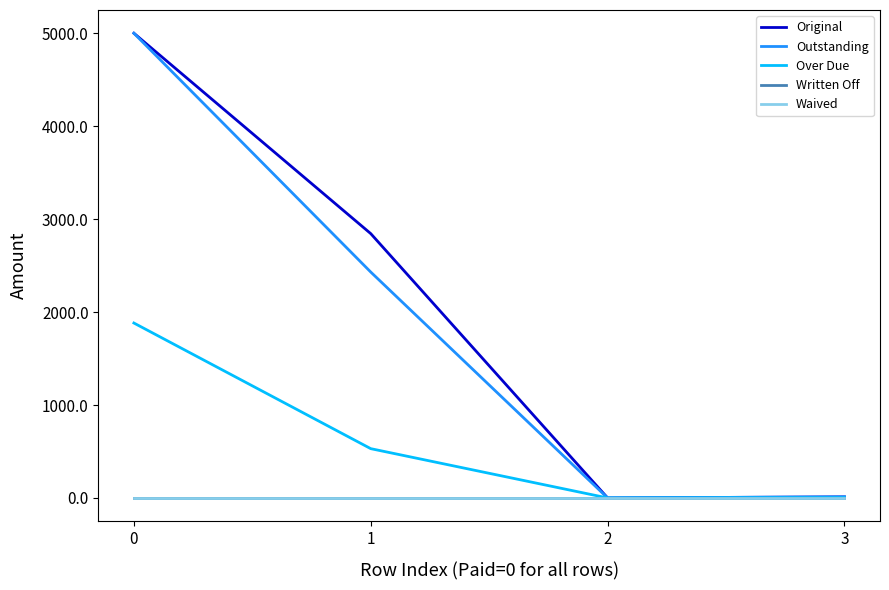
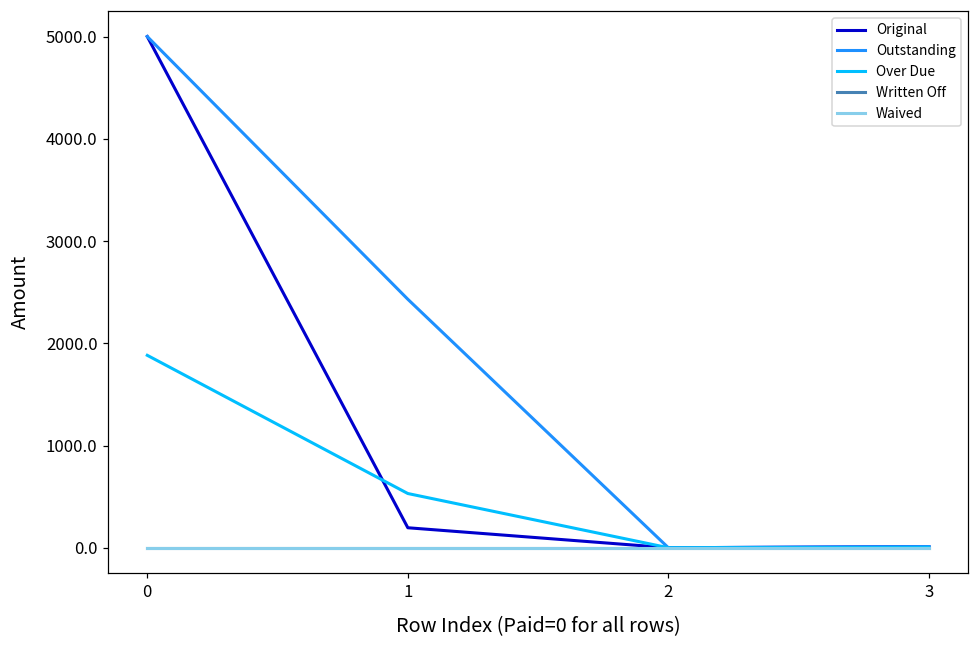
  {
    "Original": {
-     "1": 2800
+     "1": 200
    },
    "Waived": {
      "0": 0,
      "1": 0
    }
  }
